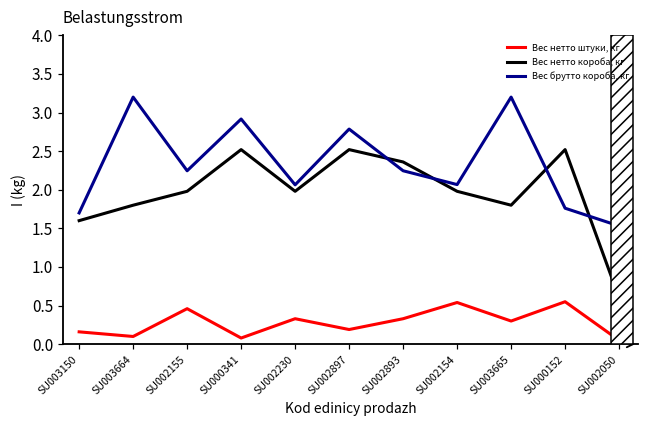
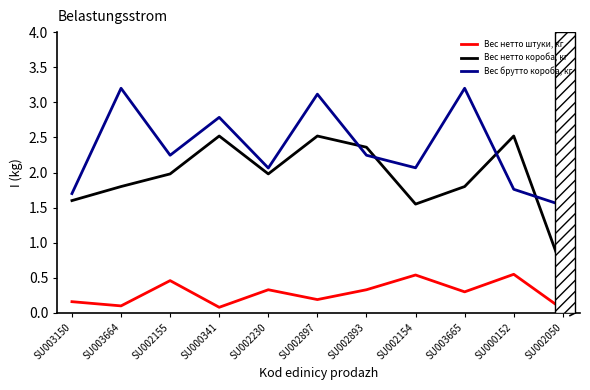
  {
    "Вес нетто штуки, кг": {
      "SU003150": 0.2,
      "SU003664": 0.1,
      "SU002155": 0.5,
      "SU000341": 0.1,
      "SU002230": 0.3,
      "SU002897": 0.2,
      "SU002893": 0.3,
      "SU002154": 0.5,
      "SU003665": 0.3,
      "SU000152": 0.6
    },
    "Вес нетто короба, кг": {
      "SU003150": 1.6,
      "SU003664": 1.8,
      "SU002155": 2.0,
      "SU000341": 2.5,
      "SU002230": 2.0,
      "SU002897": 2.5,
      "SU002893": 2.4,
-     "SU002154": 2.0,
+     "SU002154": 1.6,
      "SU003665": 1.8,
      "SU000152": 2.5
    },
    "Вес брутто короба, кг": {
      "SU003150": 1.7,
      "SU003664": 3.2,
      "SU002155": 2.2,
-     "SU000341": 2.9,
+     "SU000341": 2.8,
      "SU002230": 2.1,
-     "SU002897": 2.8,
+     "SU002897": 3.1,
      "SU002893": 2.2,
      "SU002154": 2.1,
      "SU003665": 3.2,
      "SU000152": 1.8
    }
  }
